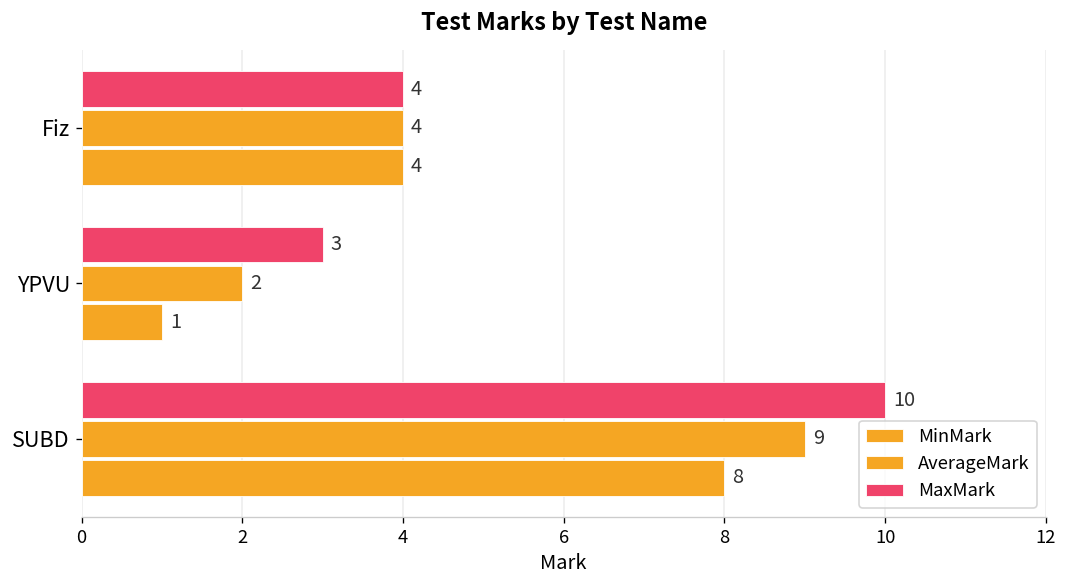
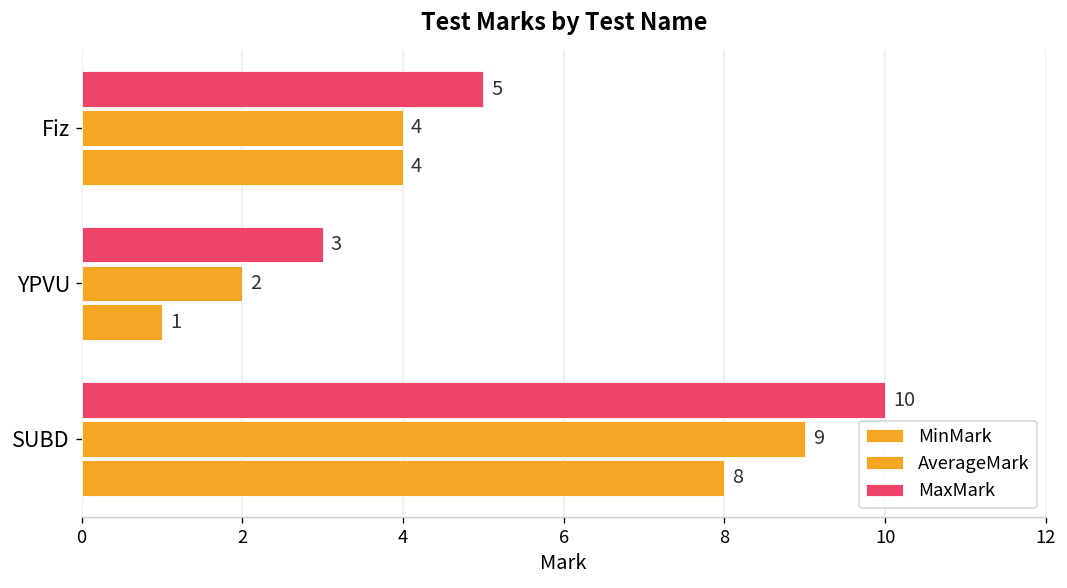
  {
    "MaxMark": {
-     "Fiz": 4,
+     "Fiz": 5,
      "YPVU": 3,
      "SUBD": 10
    }
  }
